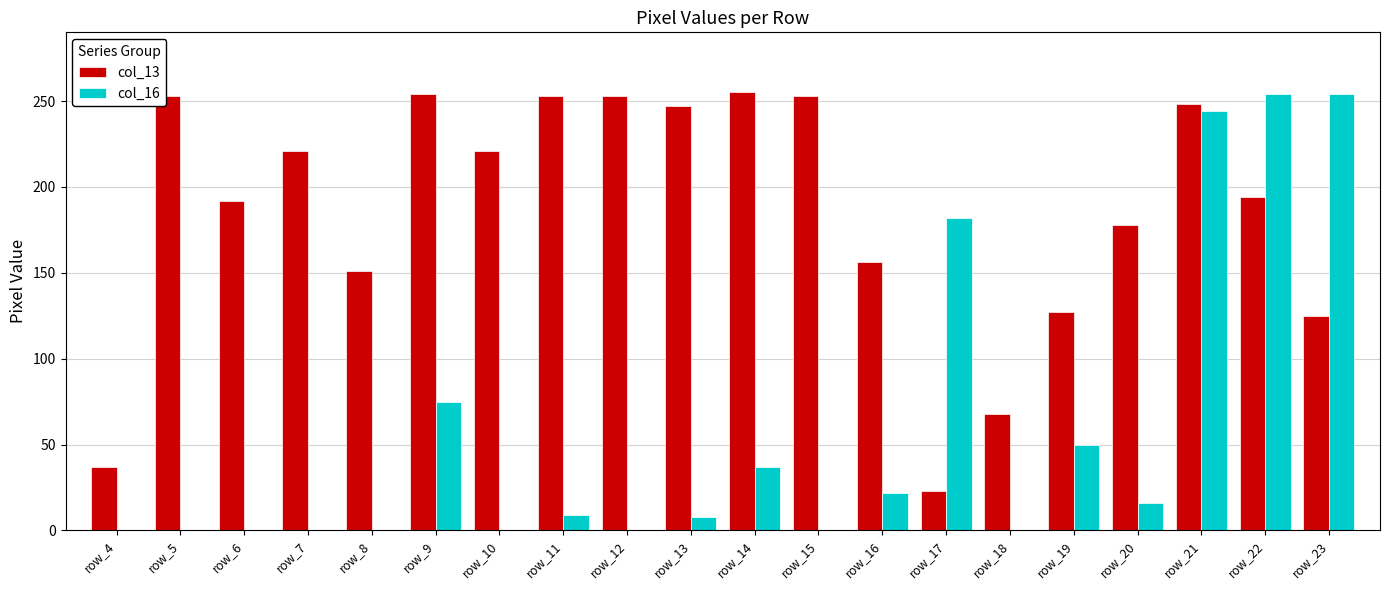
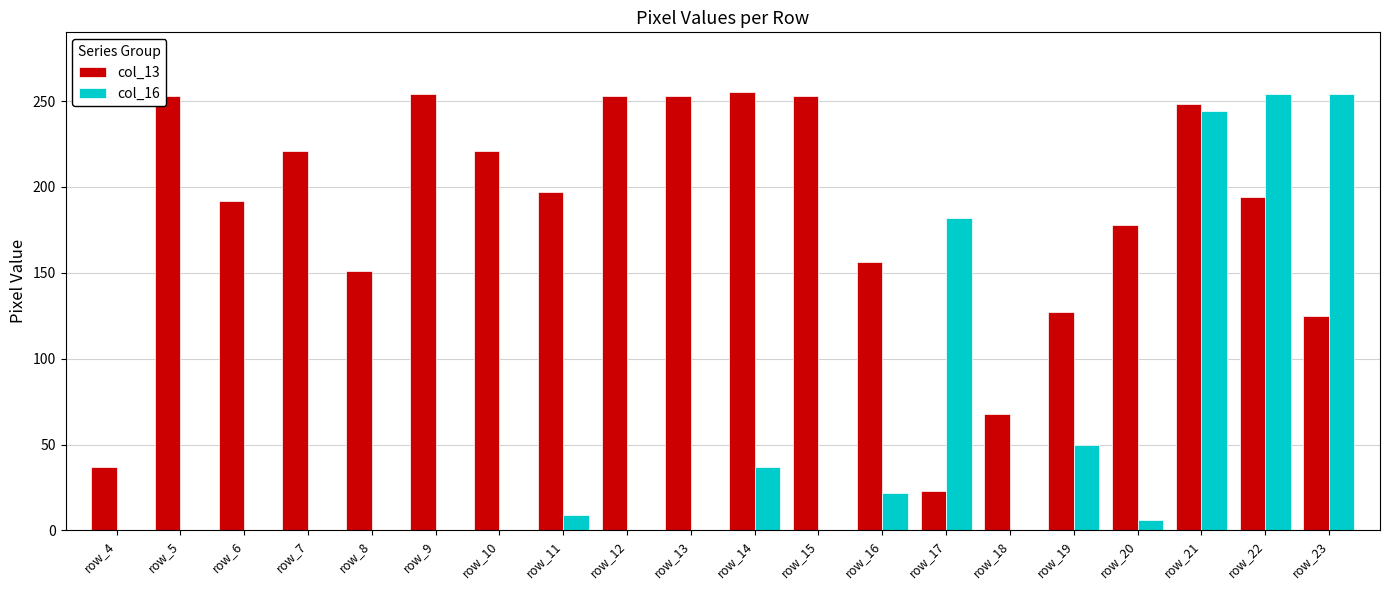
  {
    "col_13": {
      "row_4": 37,
      "row_5": 253,
      "row_6": 192,
      "row_7": 221,
      "row_8": 151,
      "row_9": 254,
      "row_10": 221,
-     "row_11": 253,
+     "row_11": 197,
      "row_12": 253,
-     "row_13": 247,
+     "row_13": 253,
      "row_14": 255,
      "row_15": 253,
      "row_16": 156,
      "row_17": 23,
      "row_18": 68,
      "row_19": 127,
      "row_20": 178,
      "row_21": 248,
      "row_22": 194,
      "row_23": 125
    },
    "col_16": {
      "row_4": 0,
      "row_5": 0,
      "row_6": 0,
      "row_7": 0,
      "row_8": 0,
-     "row_9": 75,
+     "row_9": 0,
      "row_10": 0,
      "row_11": 9,
      "row_12": 0,
-     "row_13": 8,
+     "row_13": 0,
      "row_14": 37,
      "row_15": 0,
      "row_16": 22,
      "row_17": 182,
      "row_18": 0,
      "row_19": 50,
-     "row_20": 16,
+     "row_20": 6,
      "row_21": 244,
      "row_22": 254,
      "row_23": 254
    }
  }
